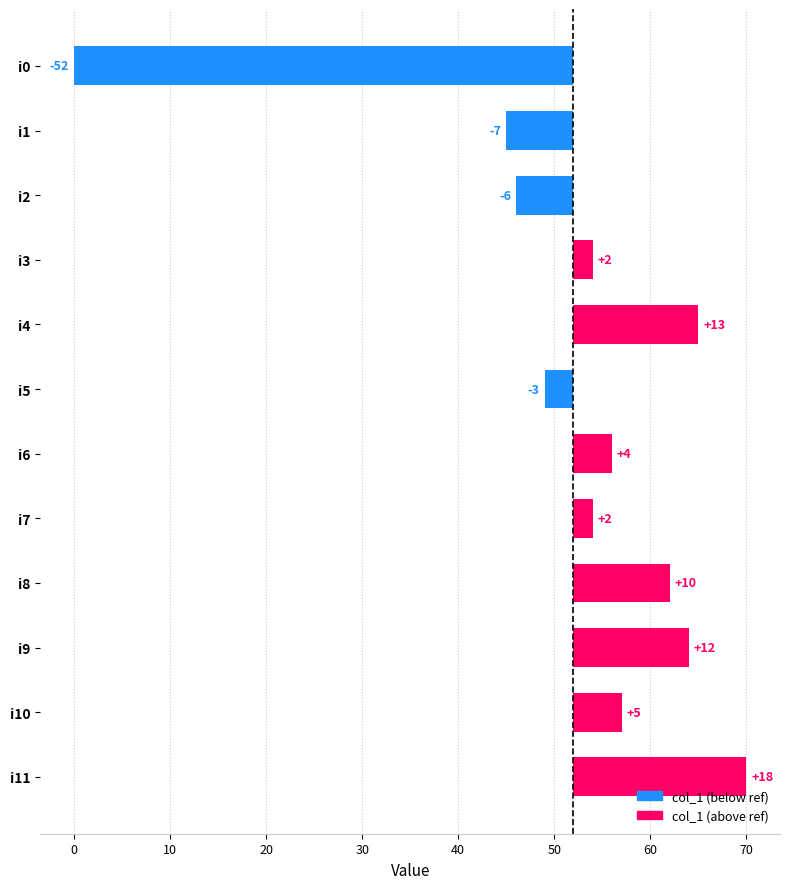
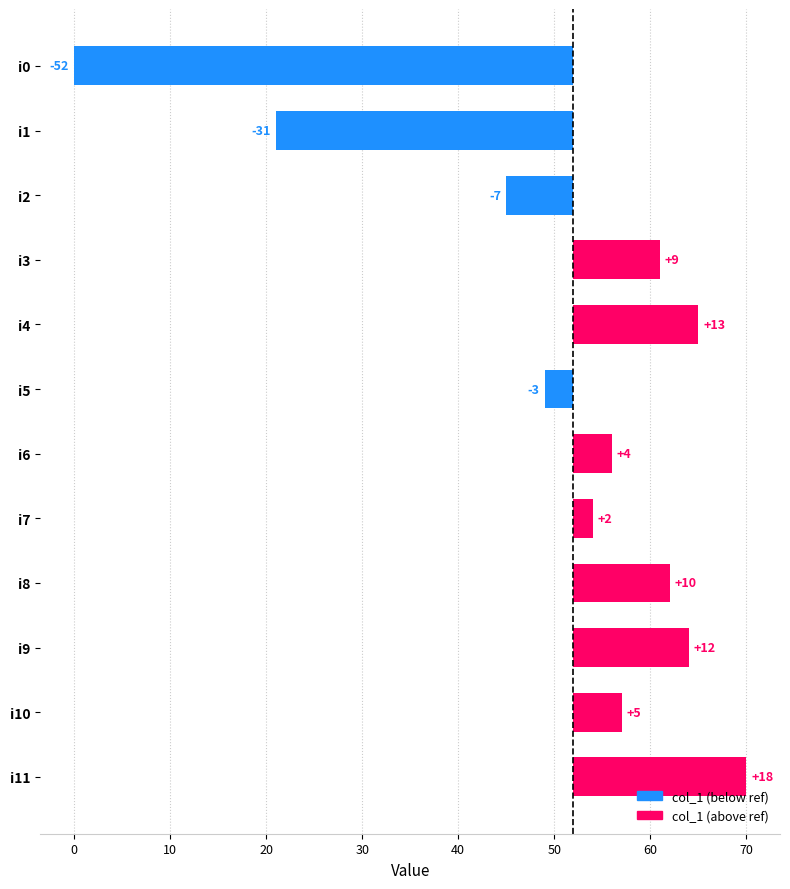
  {
    "i0": "-52",
-   "i1": "-7",
-   "i2": "-6",
-   "i3": "+2",
+   "i1": "-31",
+   "i2": "-7",
+   "i3": "+9",
    "i4": "+13",
    "i5": "-3",
    "i6": "+4",
    "i7": "+2",
    "i8": "+10",
    "i9": "+12",
    "i10": "+5",
    "i11": "+18"
  }
